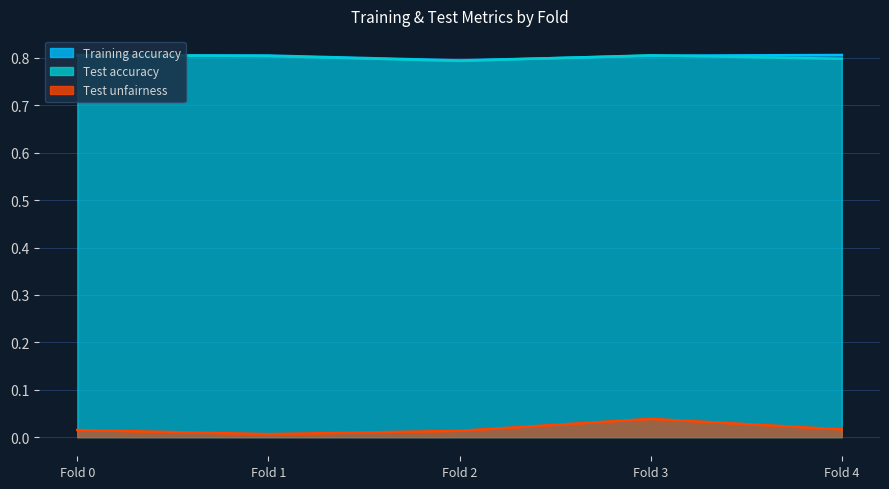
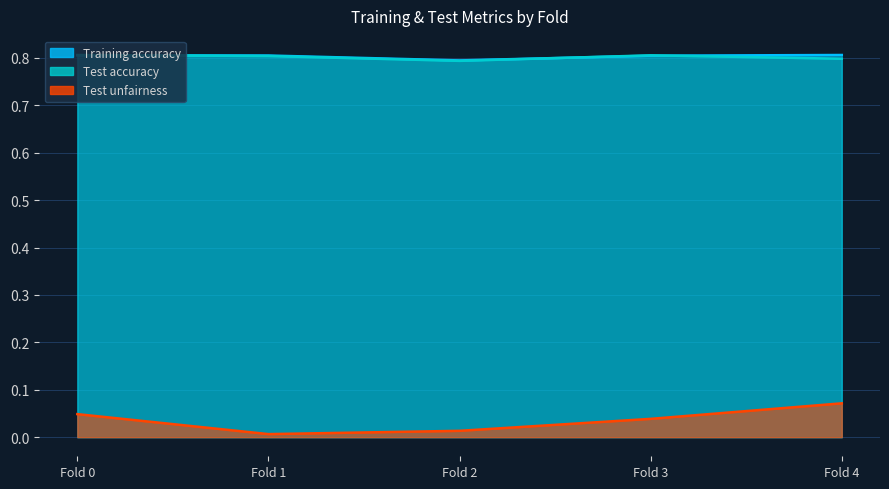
  {
    "Test unfairness": {
-     "Fold 0": 0.02,
+     "Fold 0": 0.05,
      "Fold 1": 0.01,
      "Fold 2": 0.01,
      "Fold 3": 0.04,
-     "Fold 4": 0.02
+     "Fold 4": 0.07
    }
  }
